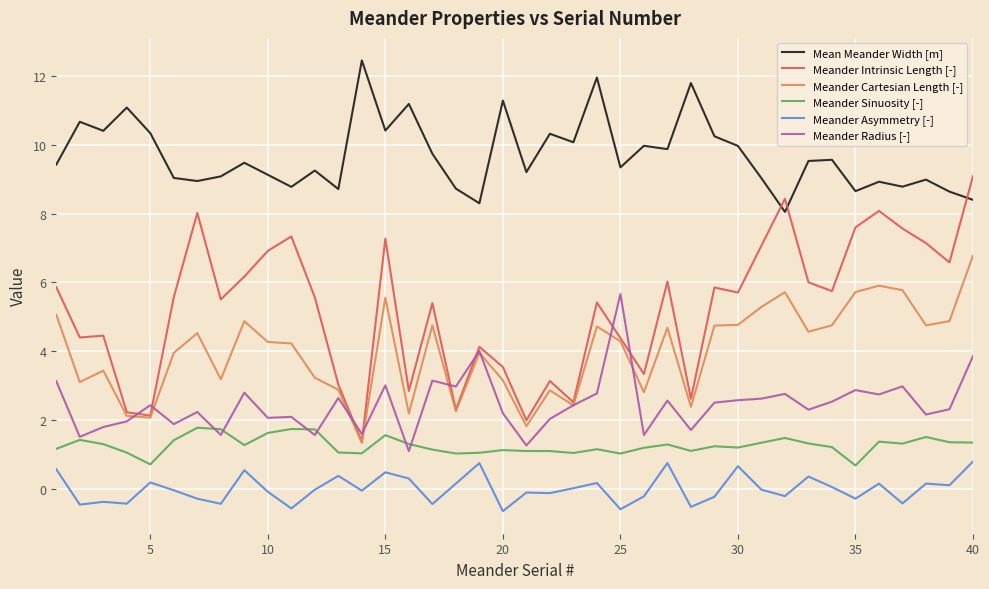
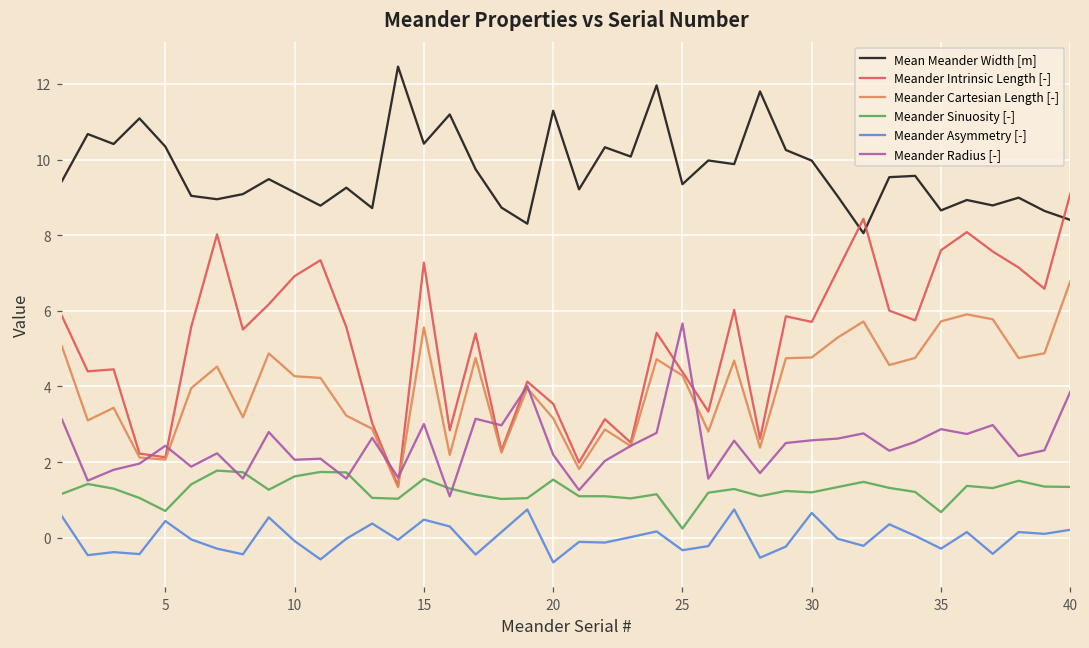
  {
    "Mean Meander Width [m]": {
      "5": 10.3,
      "10": 9.1,
      "15": 10.4,
      "20": 11.3,
      "25": 9.3,
      "30": 10.0,
      "35": 8.7,
      "40": 8.4
    },
    "Meander Sinuosity [-]": {
      "5": 0.7,
      "10": 1.6,
      "15": 1.6,
-     "20": 1.1,
-     "25": 1.0,
+     "20": 1.5,
+     "25": 0.2,
      "30": 1.2,
      "35": 0.7,
      "40": 1.3
    },
    "Meander Asymmetry [-]": {
-     "5": 0.2,
+     "5": 0.4,
      "10": -0.1,
      "15": 0.5,
      "20": -0.7,
-     "25": -0.6,
+     "25": -0.3,
      "30": 0.7,
      "35": -0.3,
-     "40": 0.8
+     "40": 0.2
    },
    "Meander Radius [-]": {
      "5": 2.4,
      "10": 2.1,
      "15": 3.0,
      "20": 2.2,
      "25": 5.7,
      "30": 2.6,
      "35": 2.9,
      "40": 3.9
    }
  }
